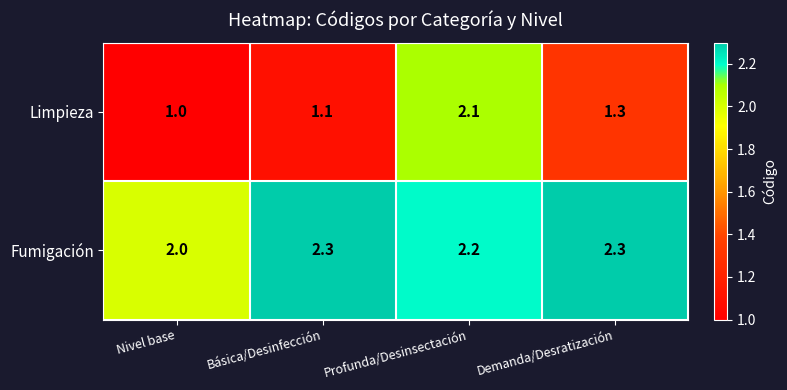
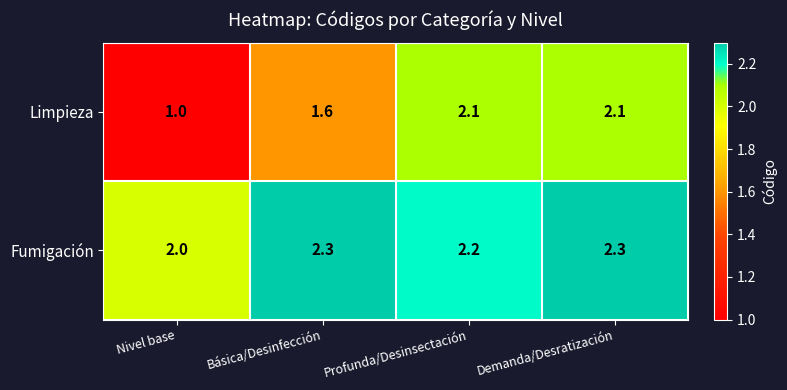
  {
    "Limpieza": {
      "Nivel base": 1.0,
-     "Básica/Desinfección": 1.1,
+     "Básica/Desinfección": 1.6,
      "Profunda/Desinsectación": 2.1,
-     "Demanda/Desratización": 1.3
+     "Demanda/Desratización": 2.1
    },
    "Fumigación": {
      "Nivel base": 2.0,
      "Básica/Desinfección": 2.3,
      "Profunda/Desinsectación": 2.2,
      "Demanda/Desratización": 2.3
    }
  }
